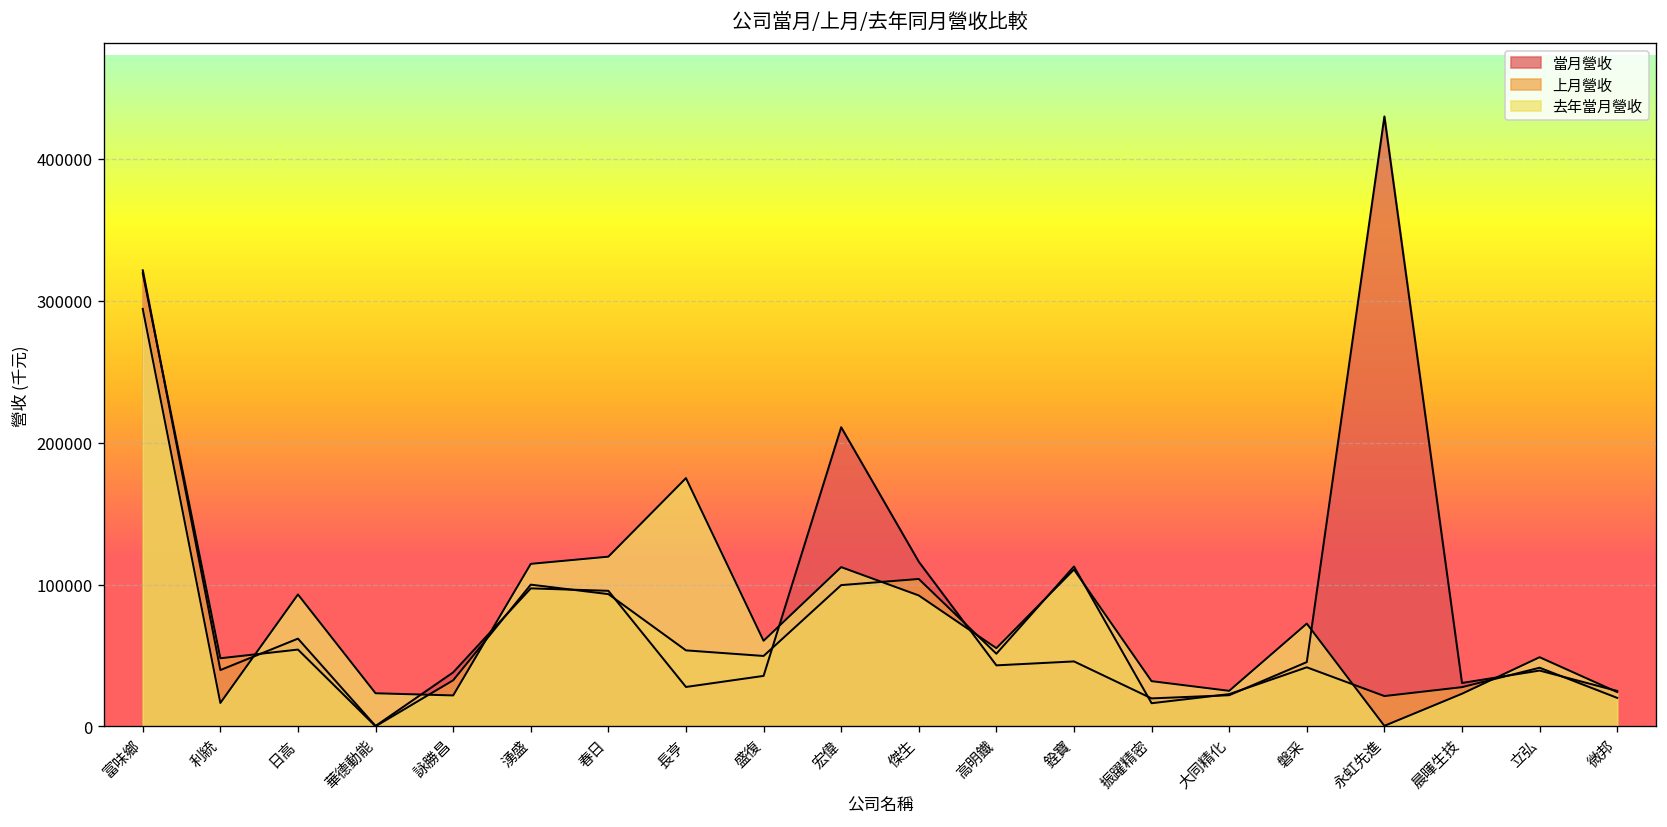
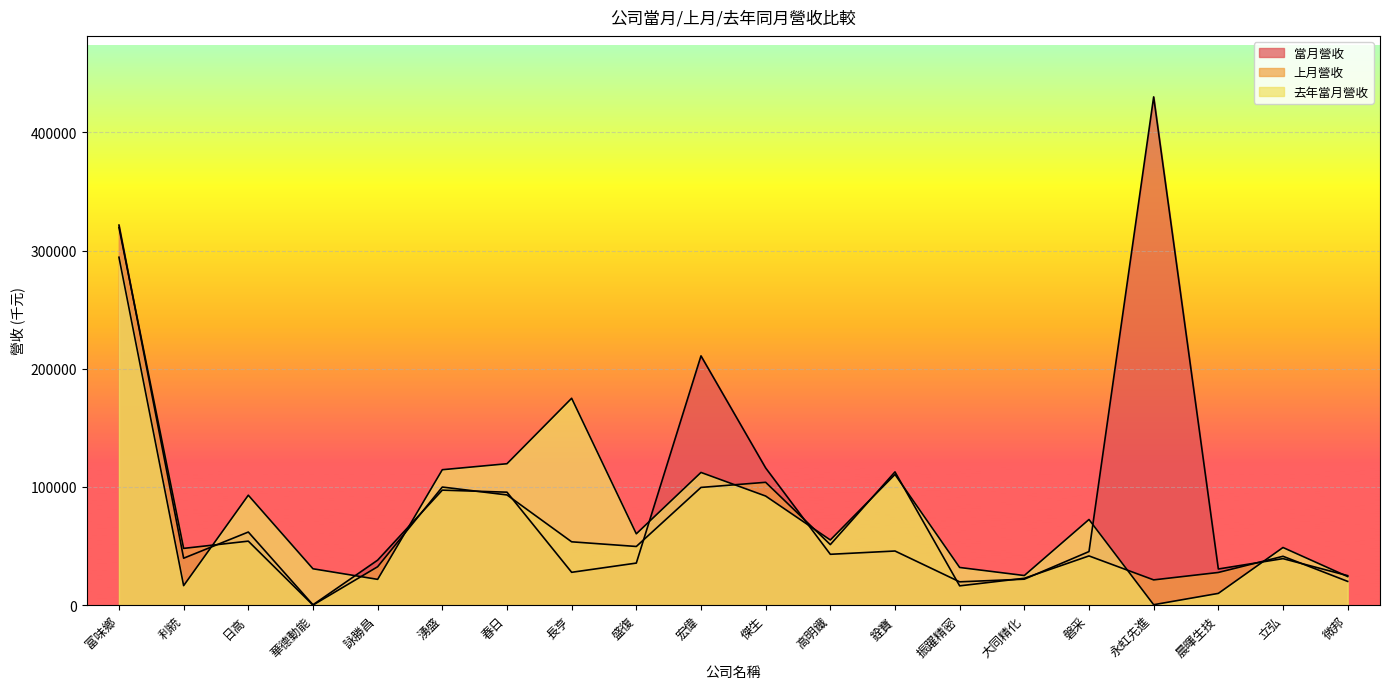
  {
    "當月營收": {
      "利統": 40000,
      "日高": 62000,
      "詠勝昌": 38000,
      "湧盛": 97000,
      "春日": 96000,
      "長亨": 28000,
      "盛復": 36000,
      "宏偉": 211000,
      "傑生": 116000,
      "高明鐵": 43000,
      "銓寶": 46000,
      "振躍精密": 20000,
      "磐采": 45000,
      "永虹先進": 430000,
      "晨暉生技": 31000
    },
    "上月營收": {
      "利統": 48000,
      "日高": 54000,
      "詠勝昌": 33000,
      "湧盛": 100000,
      "春日": 93000,
      "長亨": 54000,
      "盛復": 50000,
      "宏偉": 100000,
      "傑生": 104000,
      "高明鐵": 51000,
      "銓寶": 113000,
      "振躍精密": 16000,
      "磐采": 42000,
      "永虹先進": 21000,
      "晨暉生技": 28000,
      "微邦": 20000
    },
    "去年當月營收": {
      "富味鄉": 294000,
      "利統": 17000,
      "日高": 93000,
-     "華德動能": 23000,
+     "華德動能": 31000,
      "詠勝昌": 22000,
      "湧盛": 115000,
      "春日": 120000,
      "長亨": 175000,
      "盛復": 60000,
      "宏偉": 112000,
      "傑生": 92000,
      "高明鐵": 55000,
      "銓寶": 111000,
      "振躍精密": 32000,
      "大同精化": 25000,
      "磐采": 72000,
      "永虹先進": 0,
-     "晨暉生技": 23000,
+     "晨暉生技": 10000,
      "立弘": 49000
    }
  }
